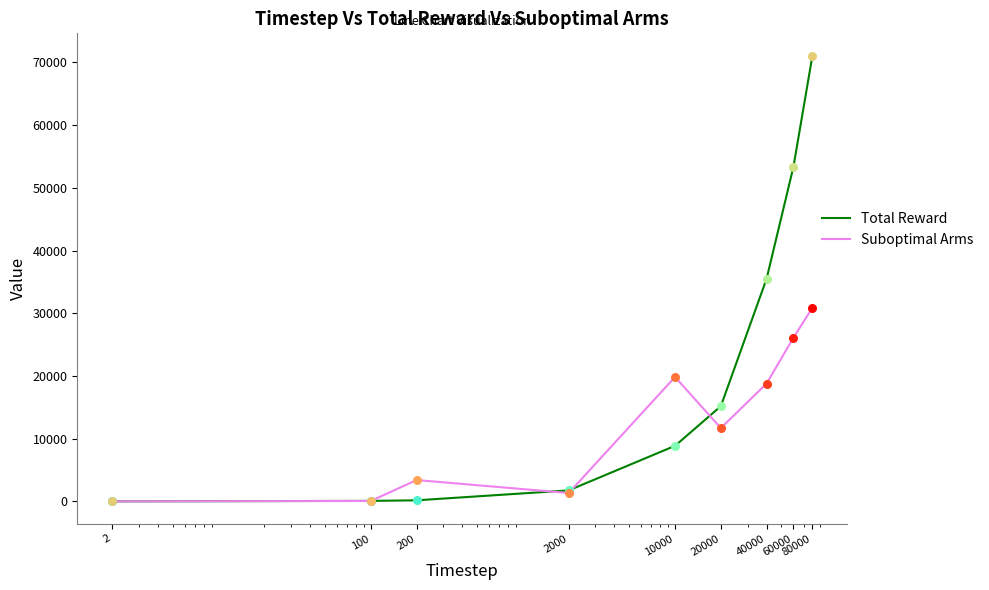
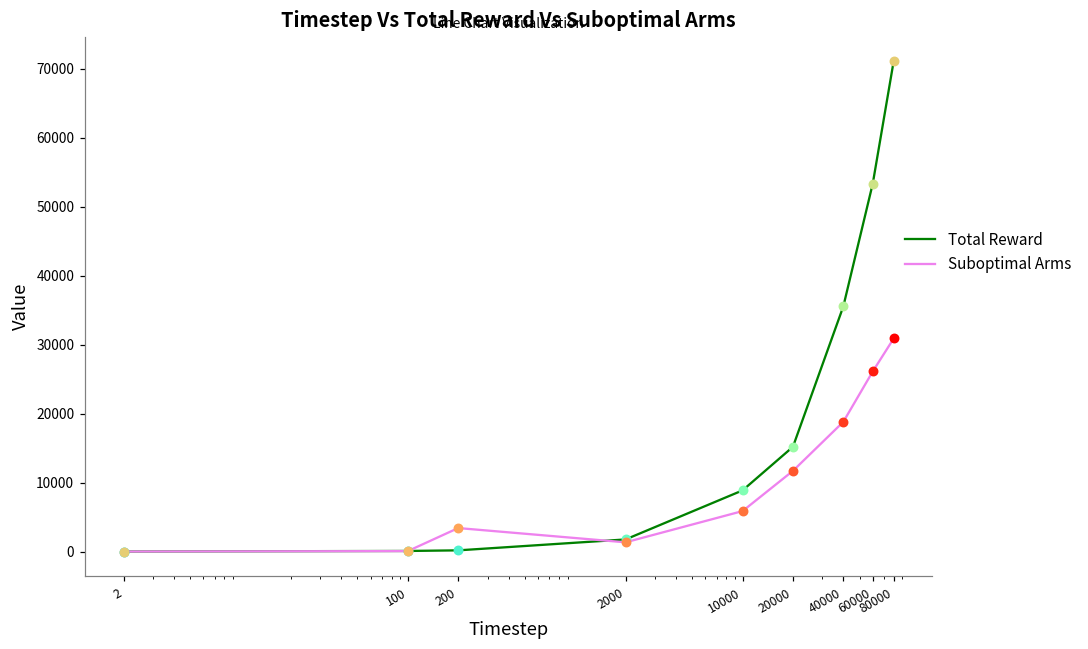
  {
    "Suboptimal Arms": {
-     "10000": 20000
+     "10000": 6000
    }
  }
